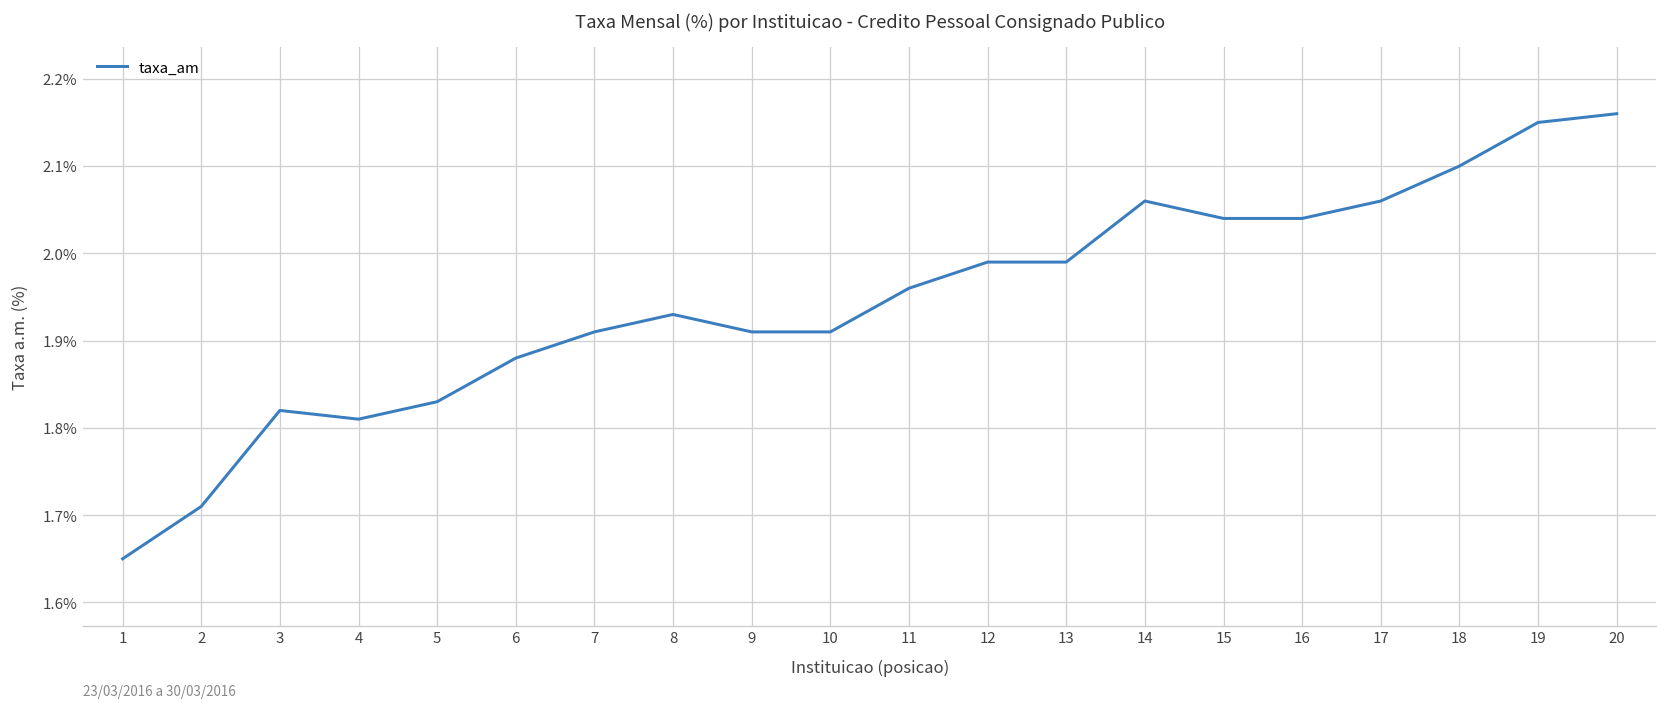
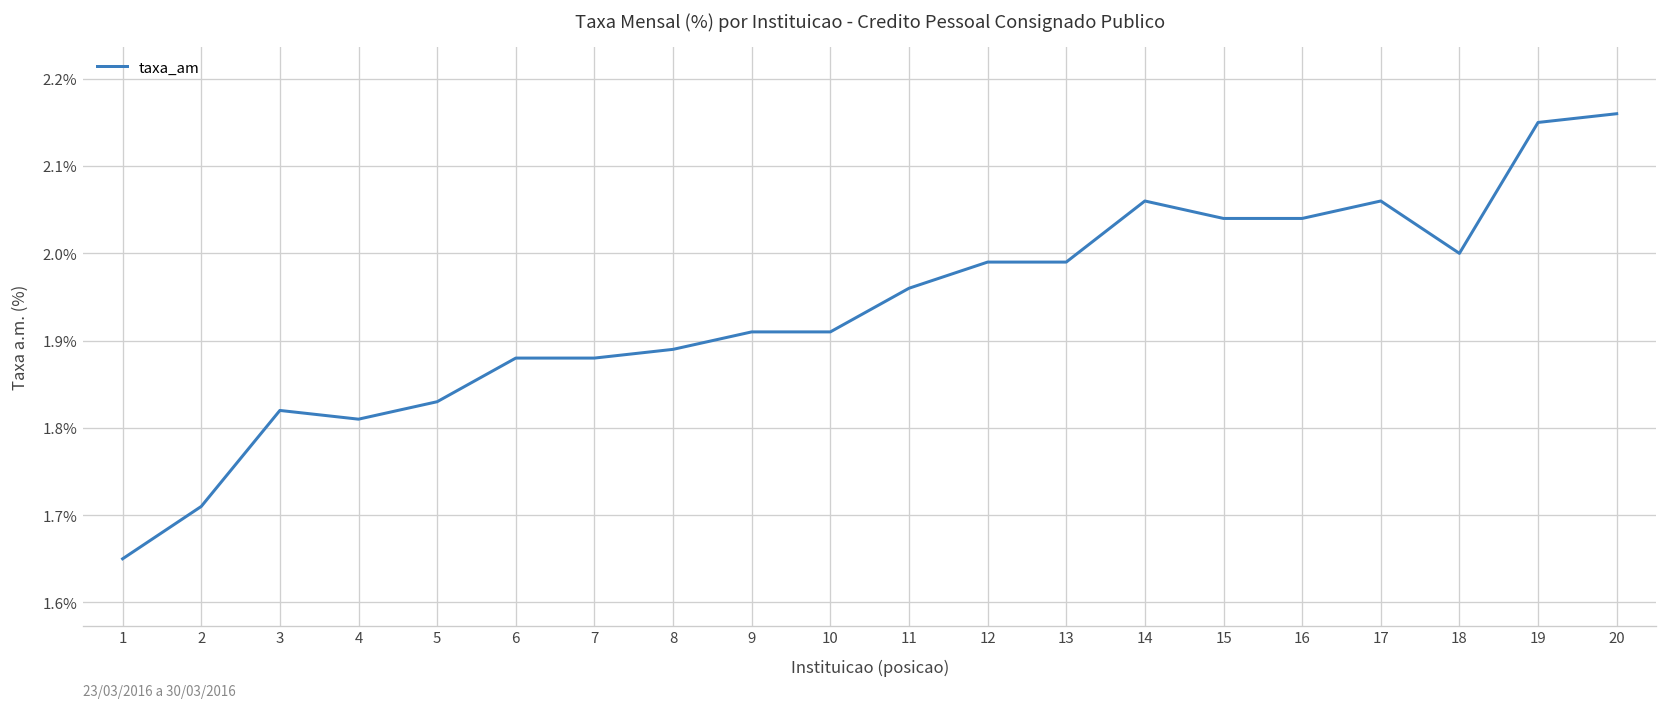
  {
    "1": "1.65%",
    "2": "1.71%",
    "3": "1.82%",
    "4": "1.81%",
    "5": "1.83%",
    "6": "1.88%",
-   "7": "1.91%",
-   "8": "1.93%",
+   "7": "1.88%",
+   "8": "1.89%",
    "9": "1.91%",
    "10": "1.91%",
    "11": "1.96%",
    "12": "1.99%",
    "13": "1.99%",
    "14": "2.06%",
    "15": "2.04%",
    "16": "2.04%",
    "17": "2.06%",
-   "18": "2.1%",
+   "18": "2.0%",
    "19": "2.15%",
    "20": "2.16%"
  }
